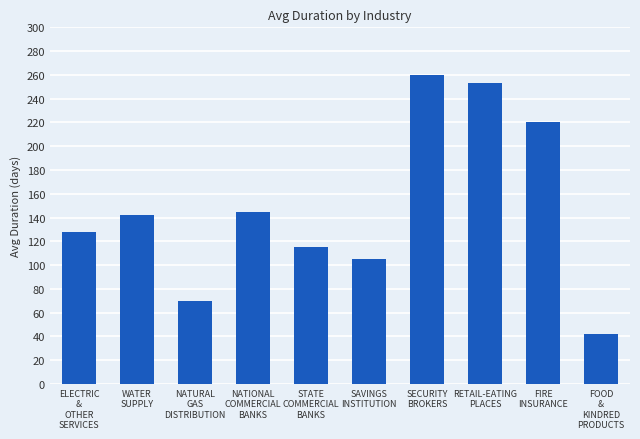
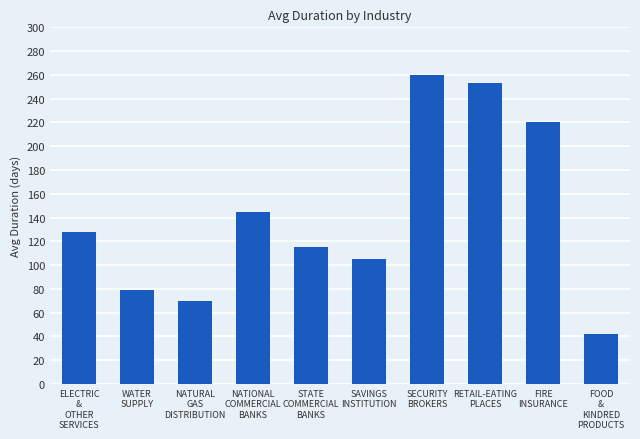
  {
    "ELECTRIC & OTHER SERVICES": 128,
-   "WATER SUPPLY": 142,
+   "WATER SUPPLY": 79,
    "NATURAL GAS DISTRIBUTION": 70,
    "NATIONAL COMMERCIAL BANKS": 145,
    "STATE COMMERCIAL BANKS": 115,
    "SAVINGS INSTITUTION": 105,
    "SECURITY BROKERS": 260,
    "RETAIL-EATING PLACES": 253,
    "FIRE INSURANCE": 220,
    "FOOD & KINDRED PRODUCTS": 42
  }
